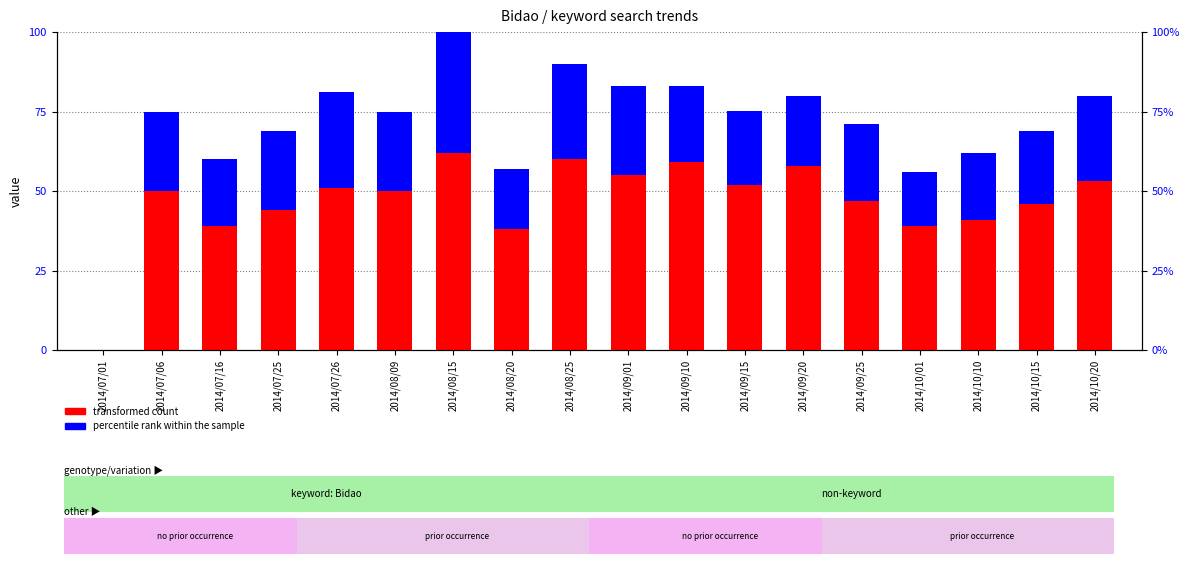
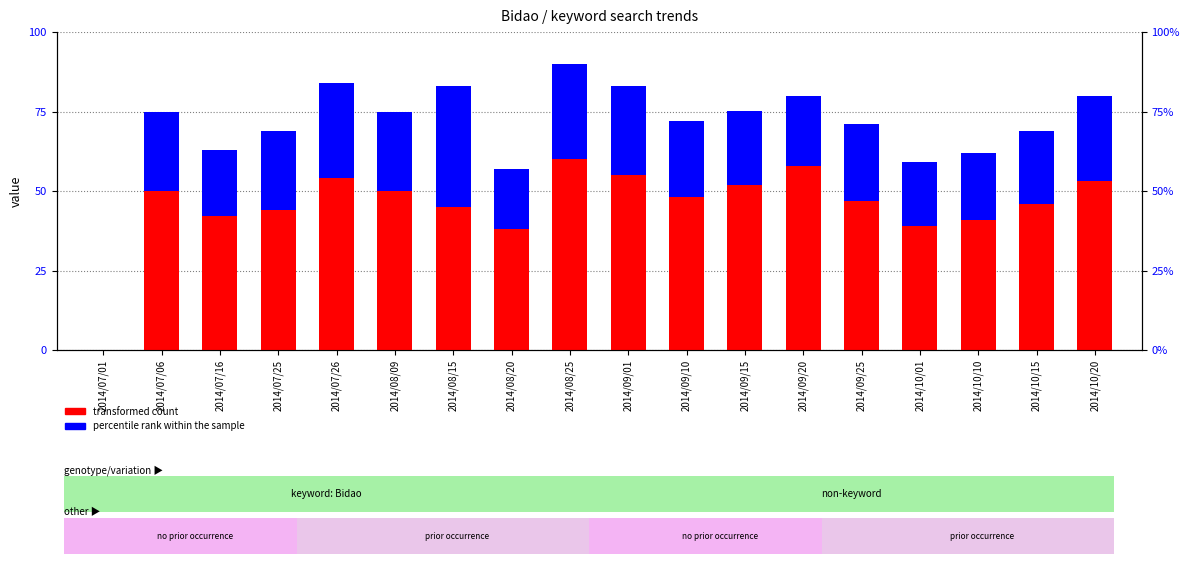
  {
    "transformed count": {
      "2014/07/01": 0,
      "2014/07/06": 50,
-     "2014/07/16": 39,
+     "2014/07/16": 42,
      "2014/07/25": 44,
-     "2014/07/26": 51,
+     "2014/07/26": 54,
      "2014/08/09": 50,
-     "2014/08/15": 62,
+     "2014/08/15": 45,
      "2014/08/20": 38,
      "2014/08/25": 60,
      "2014/09/01": 55,
-     "2014/09/10": 59,
+     "2014/09/10": 48,
      "2014/09/15": 52,
      "2014/09/20": 58,
      "2014/09/25": 47,
      "2014/10/01": 39,
      "2014/10/10": 41,
      "2014/10/15": 46,
      "2014/10/20": 53
    },
    "percentile rank within the sample": {
      "2014/07/01": 0,
      "2014/07/06": 25,
      "2014/07/16": 21,
      "2014/07/25": 25,
      "2014/07/26": 30,
      "2014/08/09": 25,
      "2014/08/15": 38,
      "2014/08/20": 19,
      "2014/08/25": 30,
      "2014/09/01": 28,
      "2014/09/10": 24,
      "2014/09/15": 23,
      "2014/09/20": 22,
      "2014/09/25": 24,
-     "2014/10/01": 17,
+     "2014/10/01": 20,
      "2014/10/10": 21,
      "2014/10/15": 23,
      "2014/10/20": 27
    }
  }
